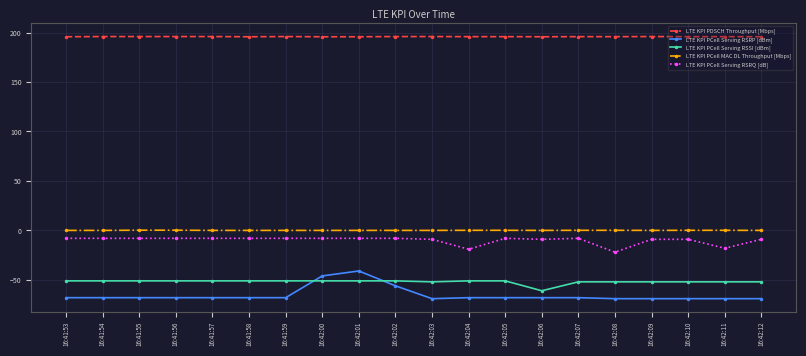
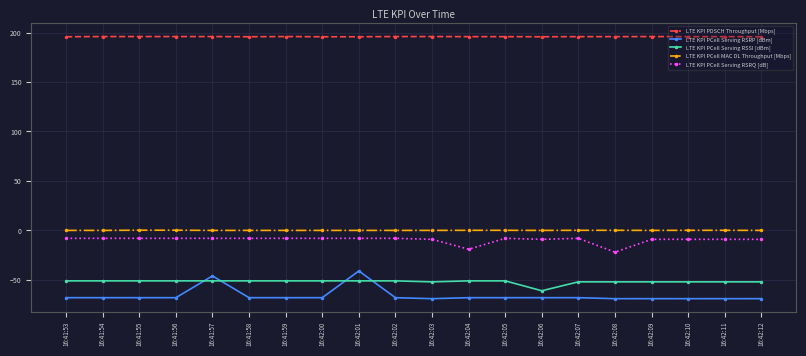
  {
    "LTE KPI PDSCH Throughput [Mbps]": {
      "16:41:53": 200,
      "16:41:54": 200,
      "16:41:55": 200,
      "16:41:56": 200,
      "16:41:57": 200,
      "16:41:58": 200,
      "16:41:59": 200,
      "16:42:00": 200,
      "16:42:01": 200,
      "16:42:02": 200,
      "16:42:03": 200,
      "16:42:04": 200,
      "16:42:05": 200,
      "16:42:06": 200,
      "16:42:07": 200,
      "16:42:08": 200,
      "16:42:09": 200
    },
    "LTE KPI PCell Serving RSRP [dBm]": {
      "16:41:53": -70,
      "16:41:54": -70,
      "16:41:55": -70,
      "16:41:56": -70,
-     "16:41:57": -70,
+     "16:41:57": -50,
      "16:41:58": -70,
      "16:41:59": -70,
-     "16:42:00": -50,
+     "16:42:00": -70,
      "16:42:01": -40,
-     "16:42:02": -60,
+     "16:42:02": -70,
      "16:42:03": -70,
      "16:42:04": -70,
      "16:42:05": -70,
      "16:42:06": -70,
      "16:42:07": -70,
      "16:42:08": -70,
      "16:42:09": -70,
      "16:42:10": -70,
      "16:42:11": -70,
      "16:42:12": -70
    },
    "LTE KPI PCell Serving RSSI [dBm]": {
      "16:41:53": -50,
      "16:41:54": -50,
      "16:41:55": -50,
      "16:41:56": -50,
      "16:41:57": -50,
      "16:41:58": -50,
      "16:41:59": -50,
      "16:42:00": -50,
      "16:42:01": -50,
      "16:42:02": -50,
      "16:42:03": -50,
      "16:42:04": -50,
      "16:42:05": -50,
      "16:42:06": -60,
      "16:42:07": -50,
      "16:42:08": -50,
      "16:42:09": -50,
      "16:42:10": -50,
      "16:42:11": -50,
      "16:42:12": -50
    },
    "LTE KPI PCell MAC DL Throughput [Mbps]": {
      "16:41:53": 0,
      "16:41:54": 0,
      "16:41:55": 0,
      "16:41:56": 0,
      "16:41:57": 0,
      "16:41:58": 0,
      "16:41:59": 0,
      "16:42:00": 0,
      "16:42:01": 0,
      "16:42:02": 0,
      "16:42:03": 0,
      "16:42:04": 0,
      "16:42:05": 0,
      "16:42:06": 0,
      "16:42:07": 0,
      "16:42:08": 0,
      "16:42:09": 0,
      "16:42:10": 0,
      "16:42:11": 0,
      "16:42:12": 0
    },
    "LTE KPI PCell Serving RSRQ [dB]": {
      "16:41:53": -10,
      "16:41:54": -10,
      "16:41:55": -10,
      "16:41:56": -10,
      "16:41:57": -10,
      "16:41:58": -10,
      "16:41:59": -10,
      "16:42:00": -10,
      "16:42:01": -10,
      "16:42:02": -10,
      "16:42:03": -10,
      "16:42:04": -20,
      "16:42:05": -10,
      "16:42:06": -10,
      "16:42:07": -10,
      "16:42:08": -20,
      "16:42:09": -10,
      "16:42:10": -10,
-     "16:42:11": -20,
+     "16:42:11": -10,
      "16:42:12": -10
    }
  }
